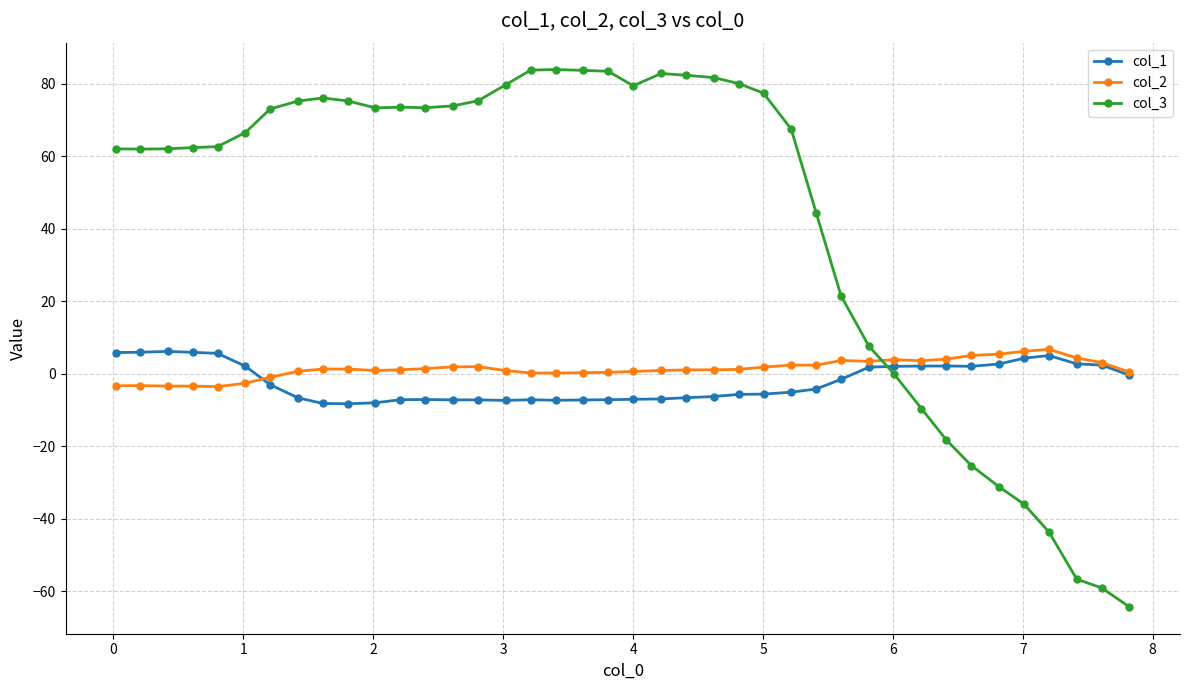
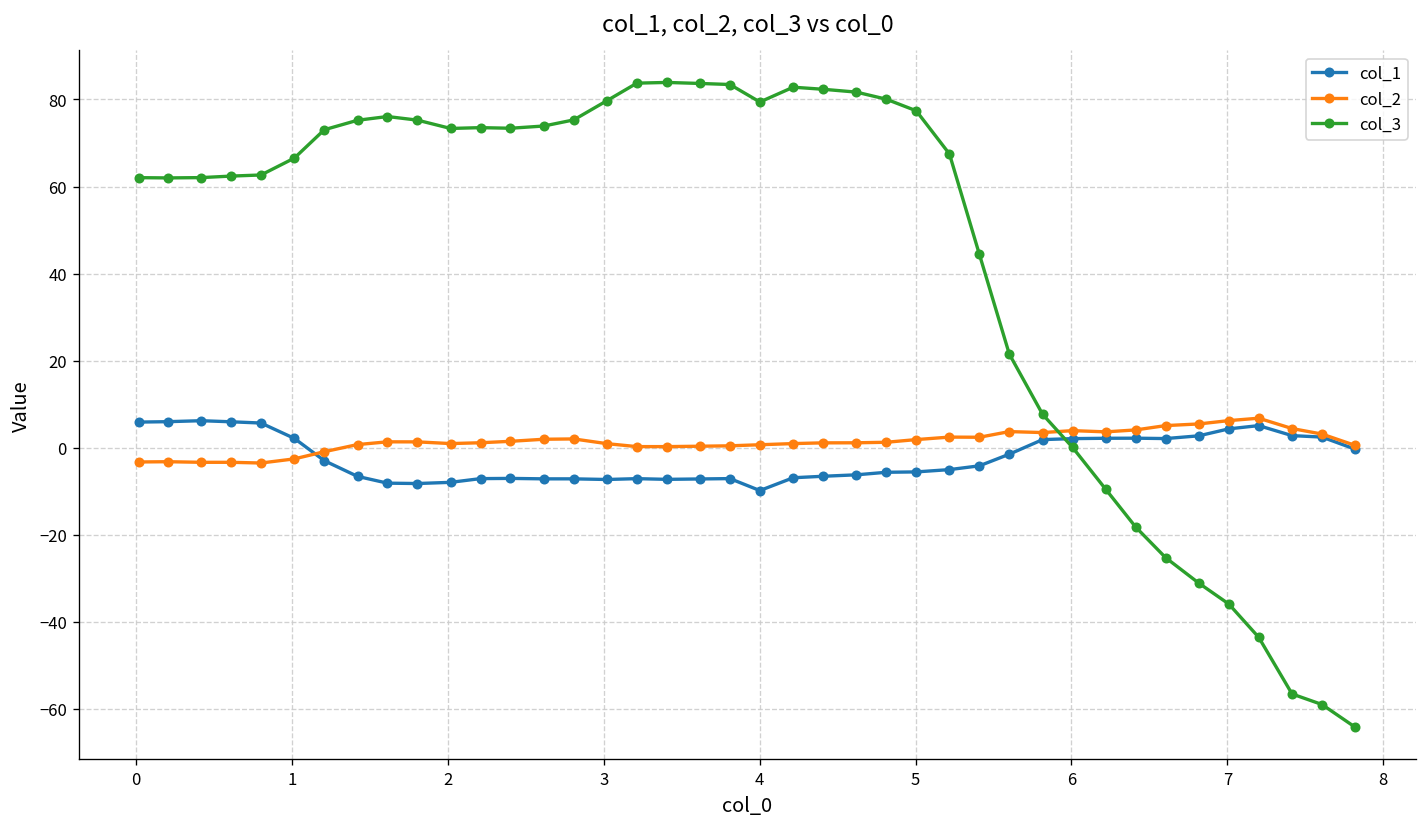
  {
    "col_1": {
-     "4": -7
+     "4": -10
    },
    "col_2": {
      "4": 1
    },
    "col_3": {
      "4": 79
    }
  }
